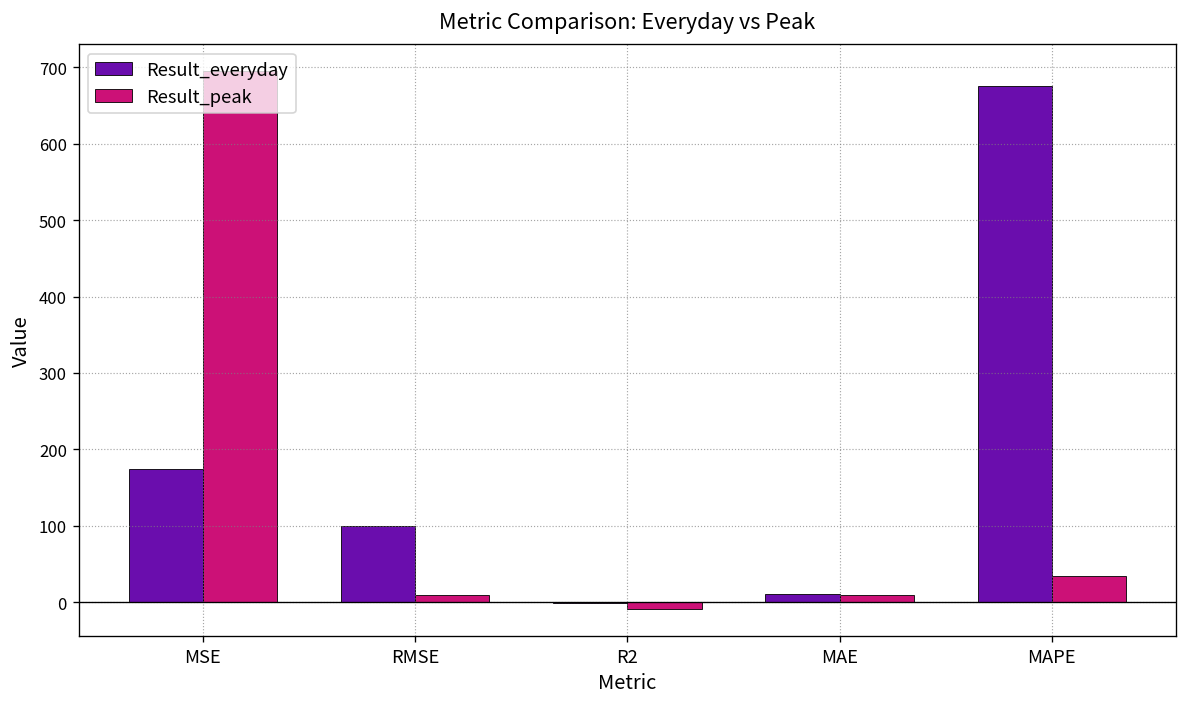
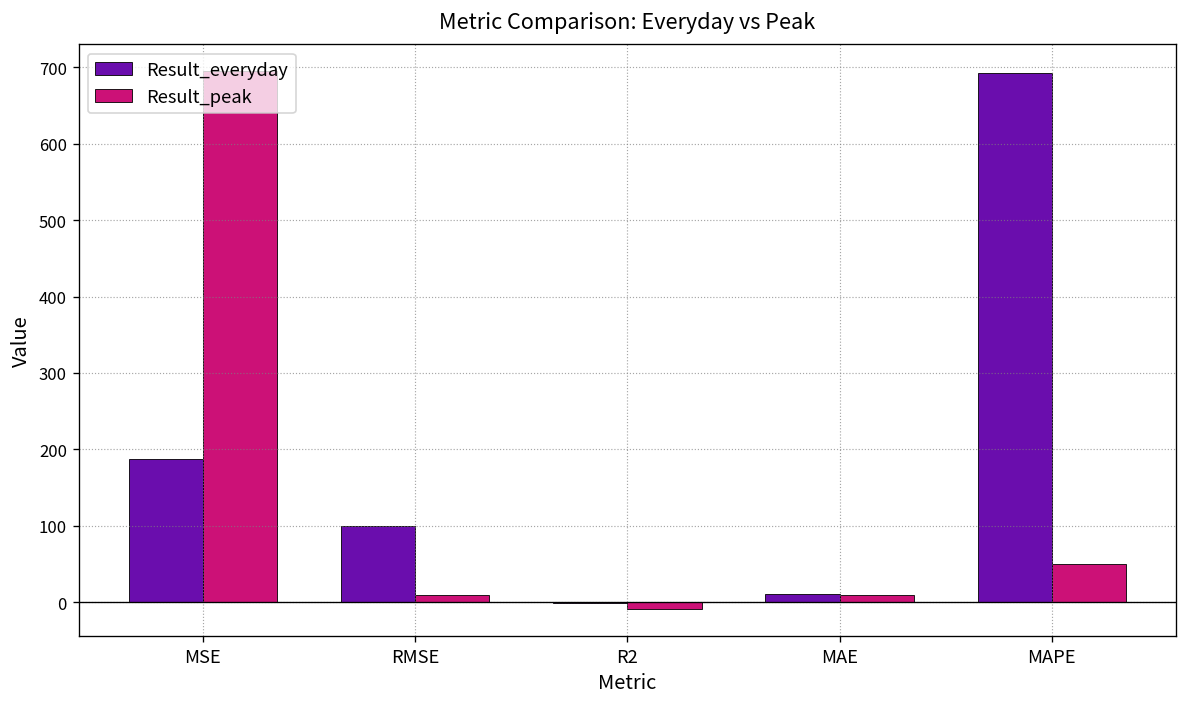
  {
    "Result_everyday": {
-     "MSE": 170,
+     "MSE": 190,
      "RMSE": 100,
      "MAE": 10,
-     "MAPE": 680
+     "MAPE": 690
    },
    "Result_peak": {
      "RMSE": 10,
      "R2": -10,
      "MAE": 10,
-     "MAPE": 30
+     "MAPE": 50
    }
  }
